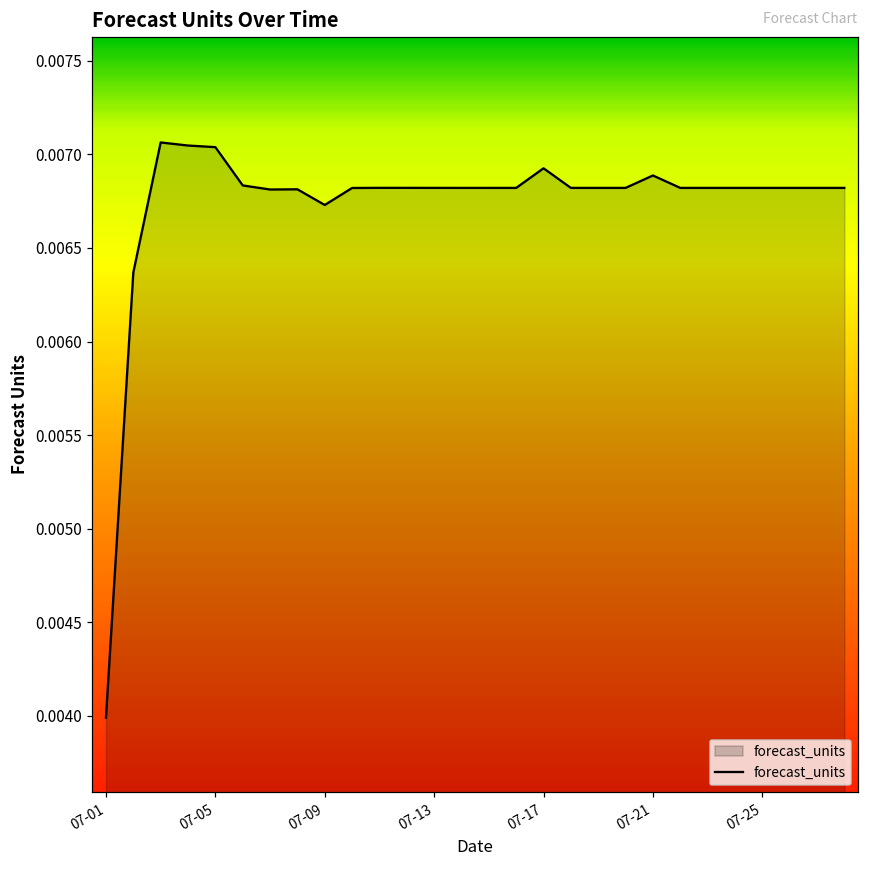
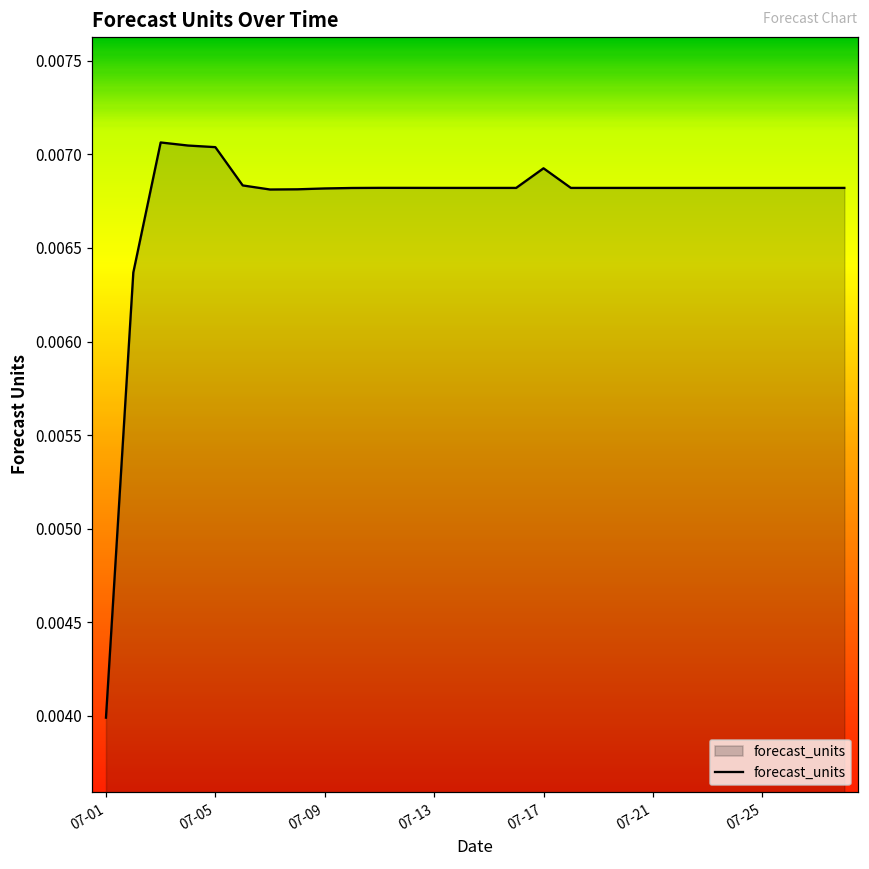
  {
    "07-01": 0.00399,
    "07-05": 0.00704,
-   "07-09": 0.00673,
+   "07-09": 0.00682,
    "07-13": 0.00682,
    "07-17": 0.00693,
-   "07-21": 0.00689,
+   "07-21": 0.00682,
    "07-25": 0.00682
  }
